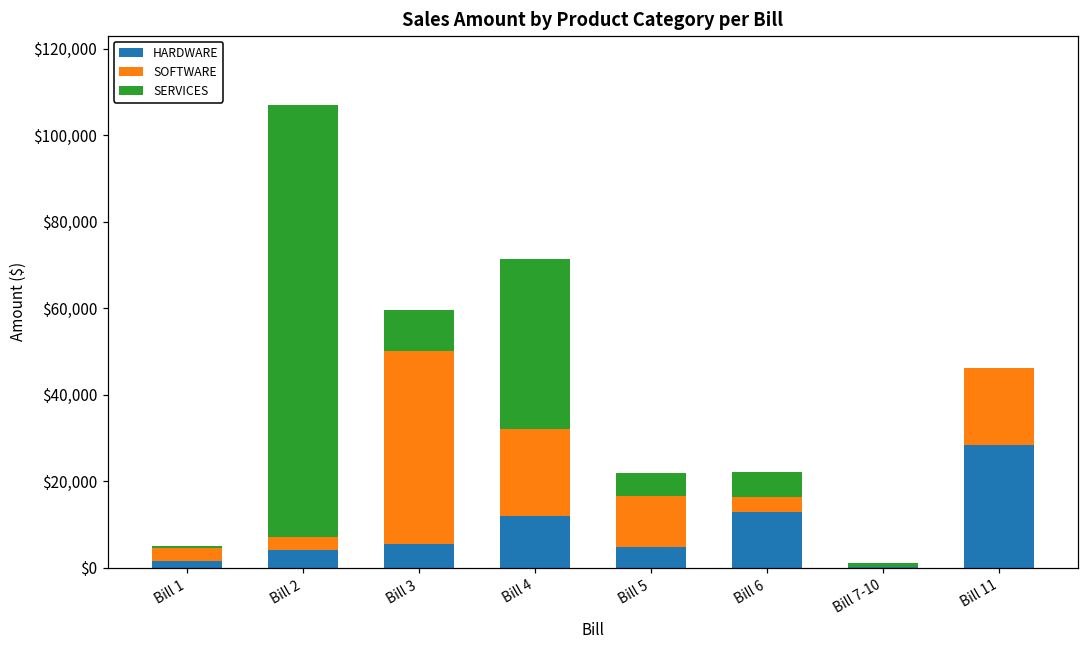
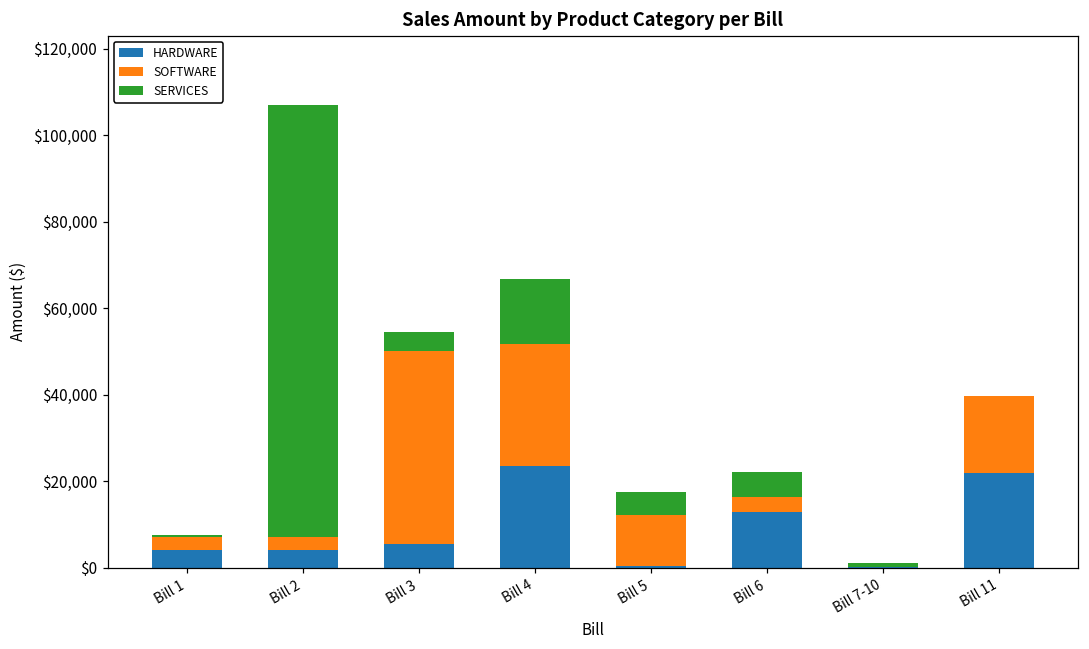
  {
    "HARDWARE": {
-     "Bill 1": "$2,000",
+     "Bill 1": "$4,000",
      "Bill 2": "$4,000",
      "Bill 3": "$5,000",
-     "Bill 4": "$12,000",
-     "Bill 5": "$5,000",
+     "Bill 4": "$24,000",
+     "Bill 5": "$0",
      "Bill 6": "$13,000",
-     "Bill 11": "$28,000"
+     "Bill 11": "$22,000"
    },
    "SOFTWARE": {
      "Bill 1": "$3,000",
      "Bill 2": "$3,000",
      "Bill 3": "$45,000",
-     "Bill 4": "$20,000",
+     "Bill 4": "$28,000",
      "Bill 5": "$12,000",
      "Bill 6": "$4,000",
      "Bill 11": "$18,000"
    },
    "SERVICES": {
      "Bill 2": "$100,000",
-     "Bill 3": "$10,000",
-     "Bill 4": "$39,000",
+     "Bill 3": "$5,000",
+     "Bill 4": "$15,000",
      "Bill 5": "$5,000",
      "Bill 6": "$6,000",
      "Bill 7-10": "$1,000",
      "Bill 11": "$0"
    }
  }
